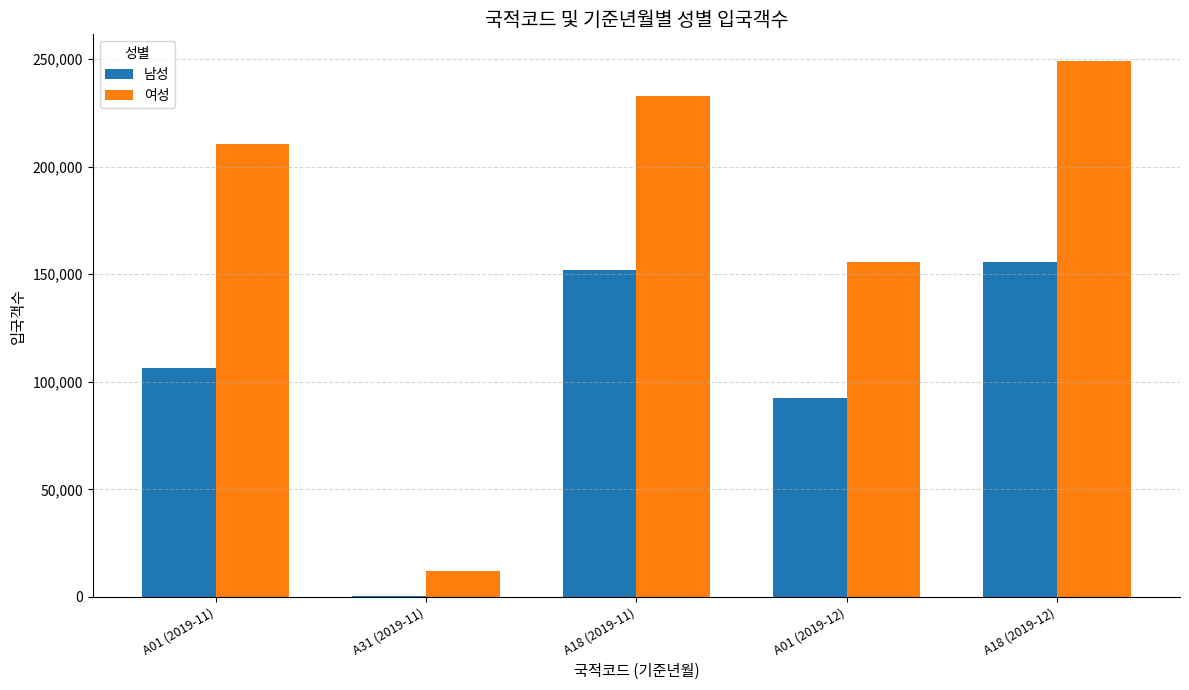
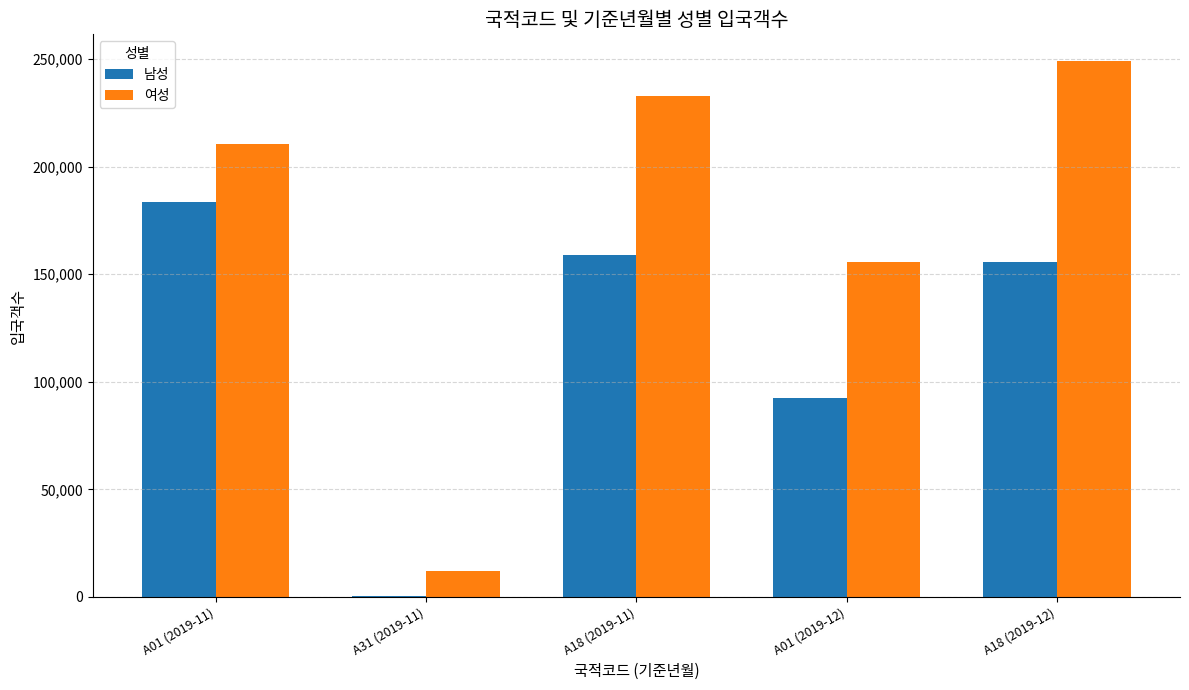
  {
    "남성": {
-     "A01 (2019-11)": "106,000",
-     "A18 (2019-11)": "152,000",
+     "A01 (2019-11)": "183,000",
+     "A18 (2019-11)": "159,000",
      "A01 (2019-12)": "93,000",
      "A18 (2019-12)": "156,000"
    },
    "여성": {
      "A01 (2019-11)": "211,000",
      "A31 (2019-11)": "12,000",
      "A18 (2019-11)": "233,000",
      "A01 (2019-12)": "156,000",
      "A18 (2019-12)": "249,000"
    }
  }
